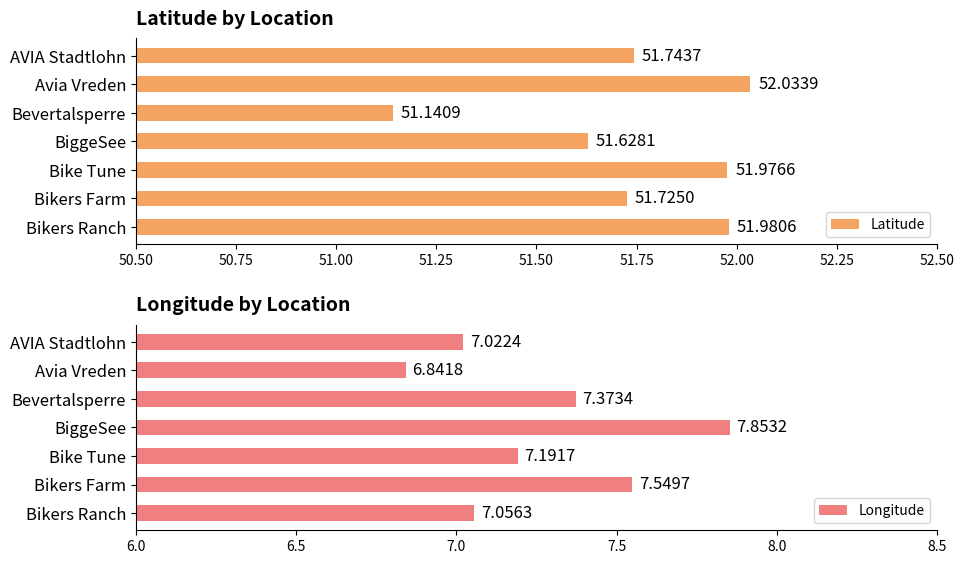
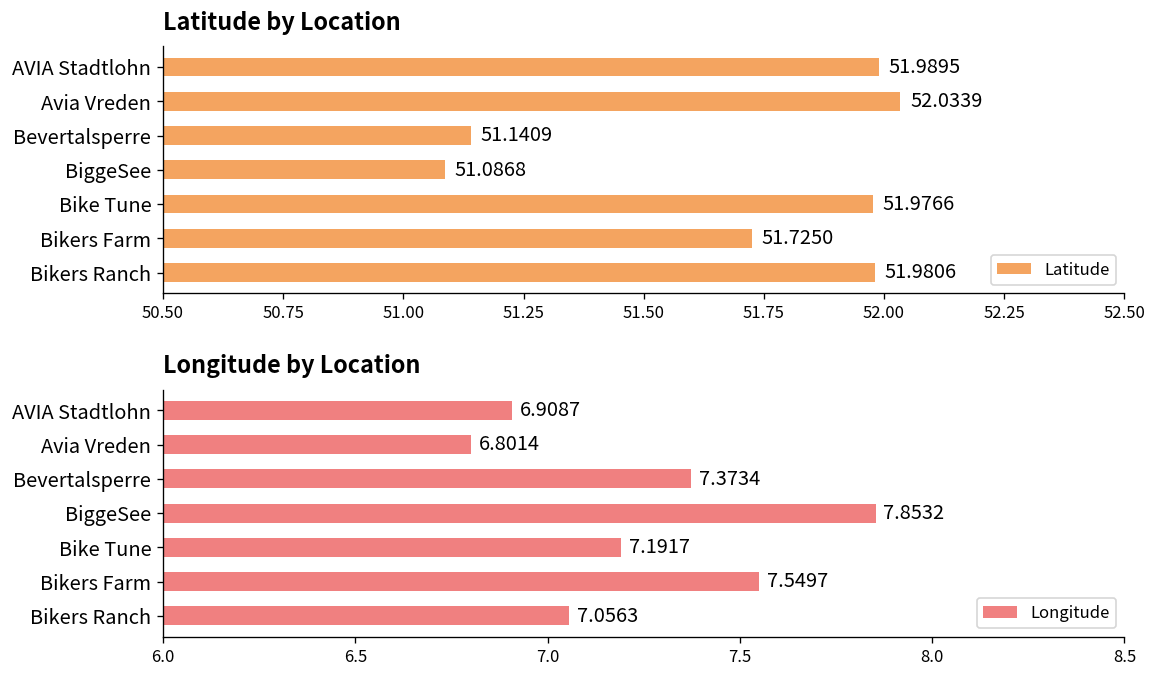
  {
    "Latitude by Location": {
-     "AVIA Stadtlohn": 51.7437,
+     "AVIA Stadtlohn": 51.9895,
      "Avia Vreden": 52.0339,
      "Bevertalsperre": 51.1409,
-     "BiggeSee": 51.6281,
+     "BiggeSee": 51.0868,
      "Bike Tune": 51.9766,
      "Bikers Farm": 51.7250,
      "Bikers Ranch": 51.9806
    },
    "Longitude by Location": {
-     "AVIA Stadtlohn": 7.0224,
-     "Avia Vreden": 6.8418,
+     "AVIA Stadtlohn": 6.9087,
+     "Avia Vreden": 6.8014,
      "Bevertalsperre": 7.3734,
      "BiggeSee": 7.8532,
      "Bike Tune": 7.1917,
      "Bikers Farm": 7.5497,
      "Bikers Ranch": 7.0563
    }
  }
